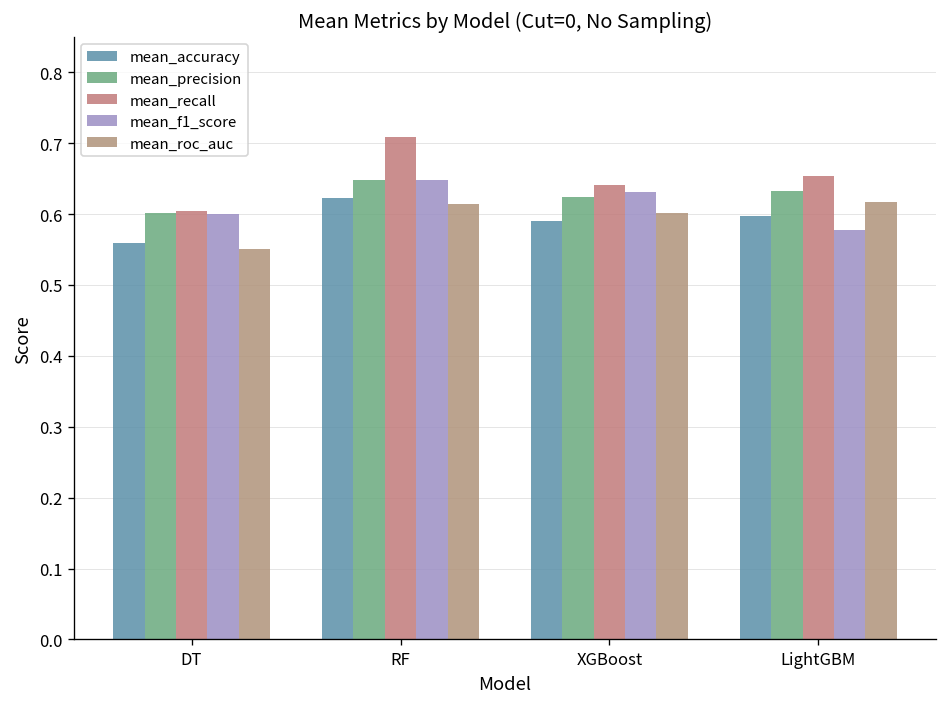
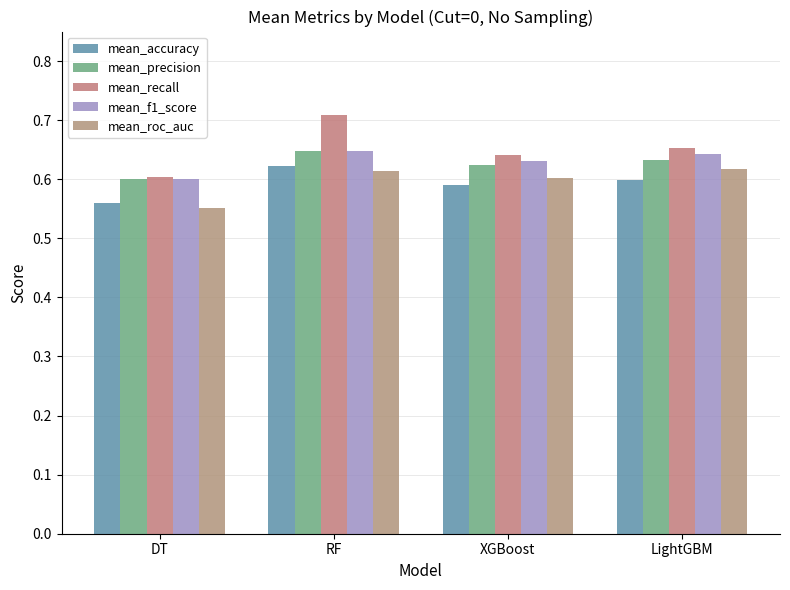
  {
    "mean_f1_score": {
      "DT": 0.60,
      "RF": 0.65,
      "XGBoost": 0.63,
-     "LightGBM": 0.58
+     "LightGBM": 0.64
    }
  }
